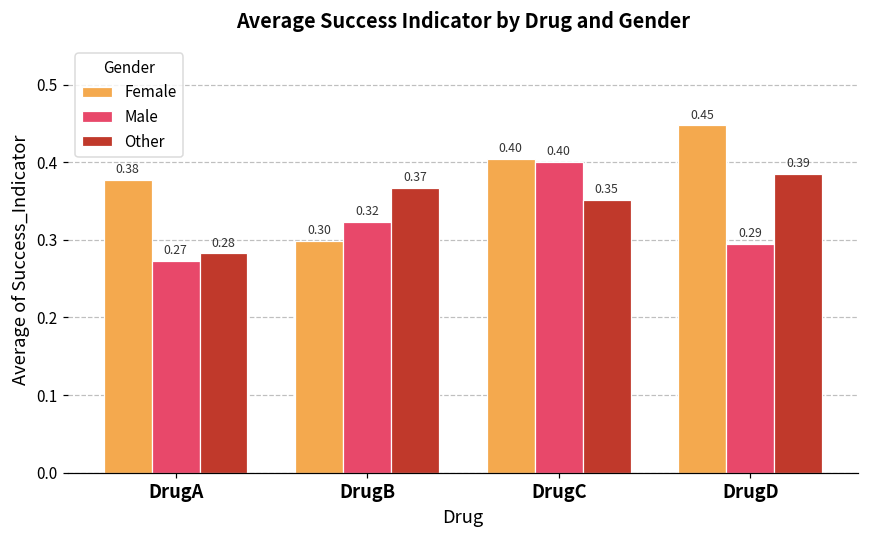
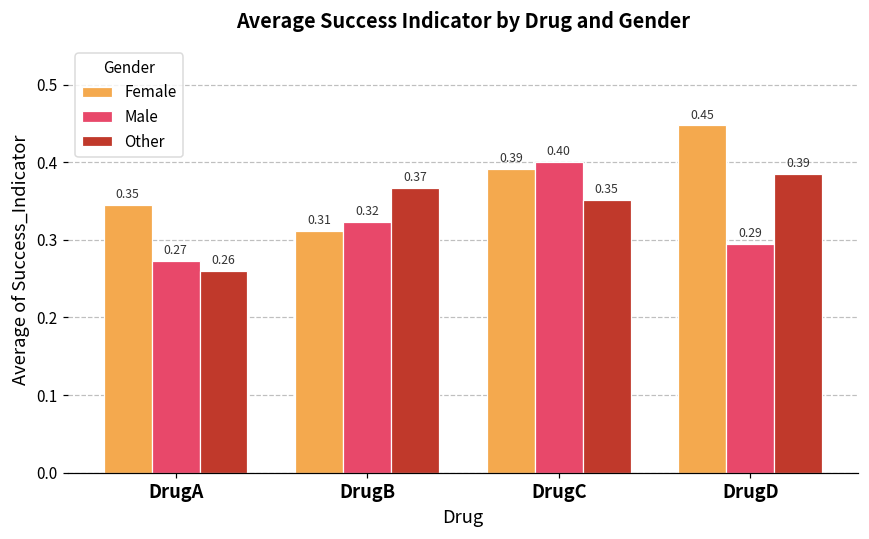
  {
    "Female": {
-     "DrugA": 0.38,
-     "DrugB": 0.30,
-     "DrugC": 0.40,
+     "DrugA": 0.35,
+     "DrugB": 0.31,
+     "DrugC": 0.39,
      "DrugD": 0.45
    },
    "Male": {
      "DrugA": 0.27,
      "DrugB": 0.32,
      "DrugC": 0.40,
      "DrugD": 0.29
    },
    "Other": {
-     "DrugA": 0.28,
+     "DrugA": 0.26,
      "DrugB": 0.37,
      "DrugC": 0.35,
      "DrugD": 0.39
    }
  }
